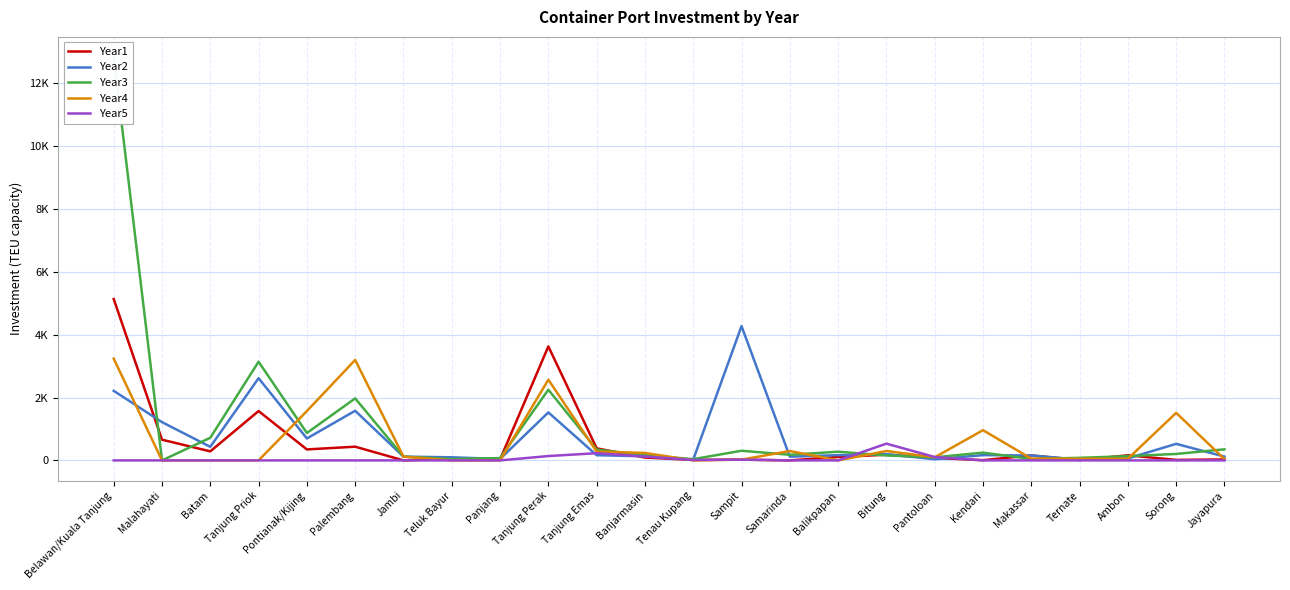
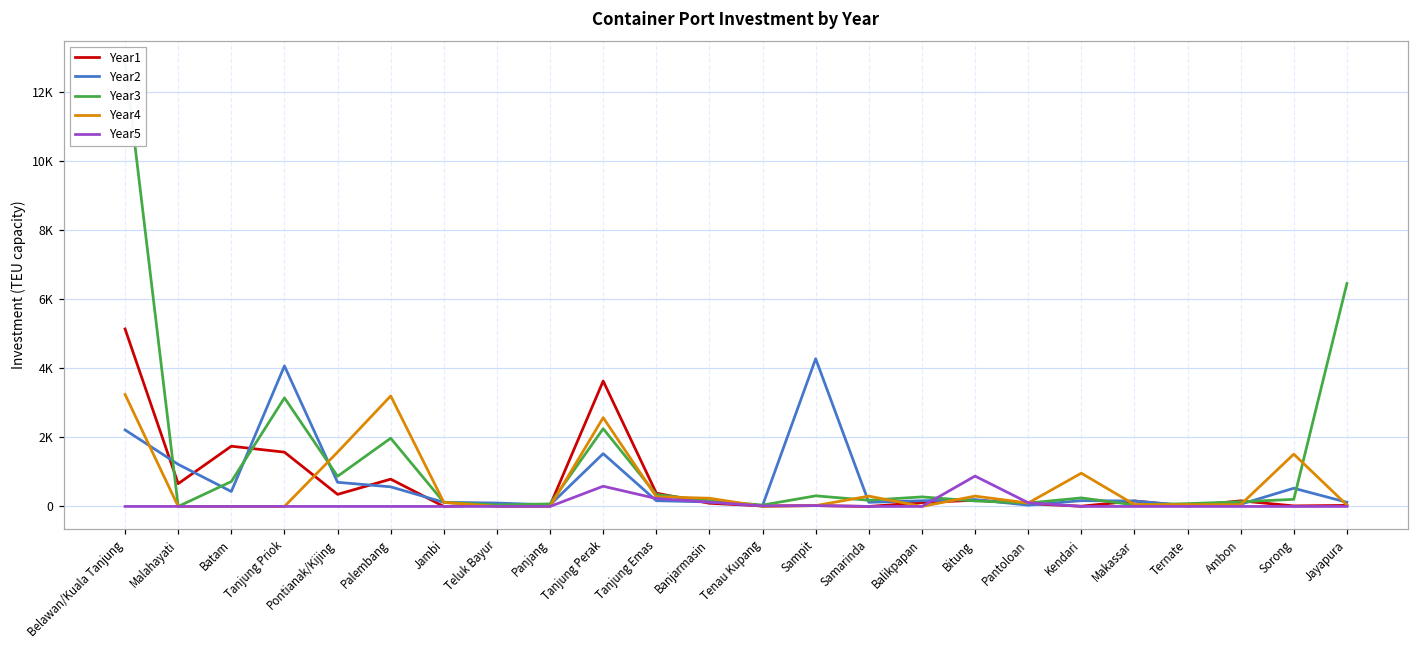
  {
    "Year1": {
      "Belawan/Kuala Tanjung": 5100,
      "Malahayati": 700,
-     "Batam": 300,
+     "Batam": 1700,
      "Tanjung Priok": 1600,
      "Pontianak/Kijing": 300,
-     "Palembang": 400,
+     "Palembang": 800,
      "Tanjung Perak": 3600
    },
    "Year2": {
      "Belawan/Kuala Tanjung": 2200,
      "Malahayati": 1200,
      "Batam": 400,
-     "Tanjung Priok": 2600,
+     "Tanjung Priok": 4100,
      "Pontianak/Kijing": 700,
-     "Palembang": 1600,
+     "Palembang": 600,
      "Tanjung Perak": 1500,
      "Sampit": 4300,
      "Kendari": 200,
      "Sorong": 500
    },
    "Year3": {
      "Batam": 700,
      "Tanjung Priok": 3100,
      "Pontianak/Kijing": 900,
      "Palembang": 2000,
      "Tanjung Perak": 2300,
      "Sampit": 300,
      "Balikpapan": 300,
      "Kendari": 200,
      "Sorong": 200,
-     "Jayapura": 400
+     "Jayapura": 6500
    },
    "Year4": {
      "Belawan/Kuala Tanjung": 3200,
      "Pontianak/Kijing": 1600,
      "Palembang": 3200,
      "Tanjung Perak": 2600,
      "Samarinda": 300,
      "Bitung": 300,
      "Kendari": 1000,
      "Sorong": 1500
    },
    "Year5": {
      "Belawan/Kuala Tanjung": 0,
      "Pontianak/Kijing": 0,
      "Palembang": 0,
-     "Tanjung Perak": 100,
-     "Bitung": 500
+     "Tanjung Perak": 600,
+     "Bitung": 900
    }
  }
